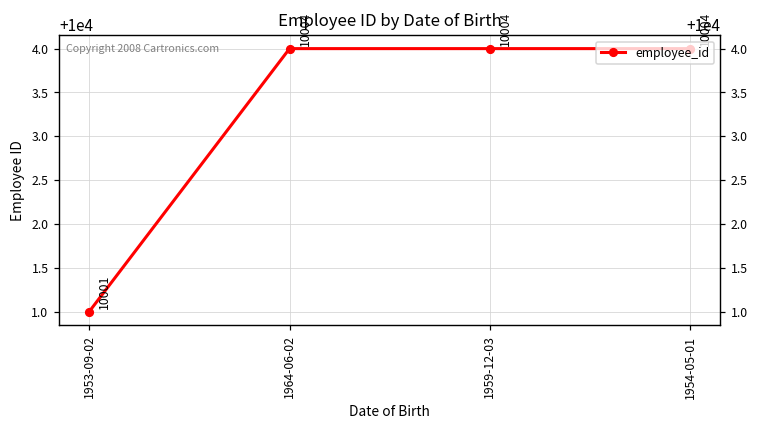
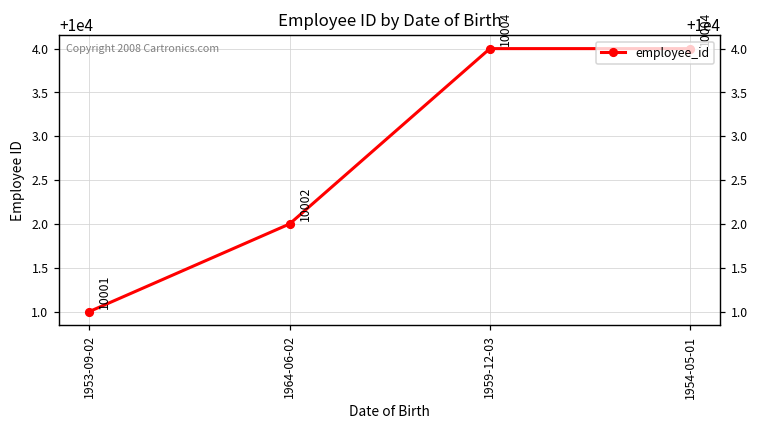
  {
    "1953-09-02": 10001,
-   "1964-06-02": 10004,
+   "1964-06-02": 10002,
    "1959-12-03": 10004
  }
